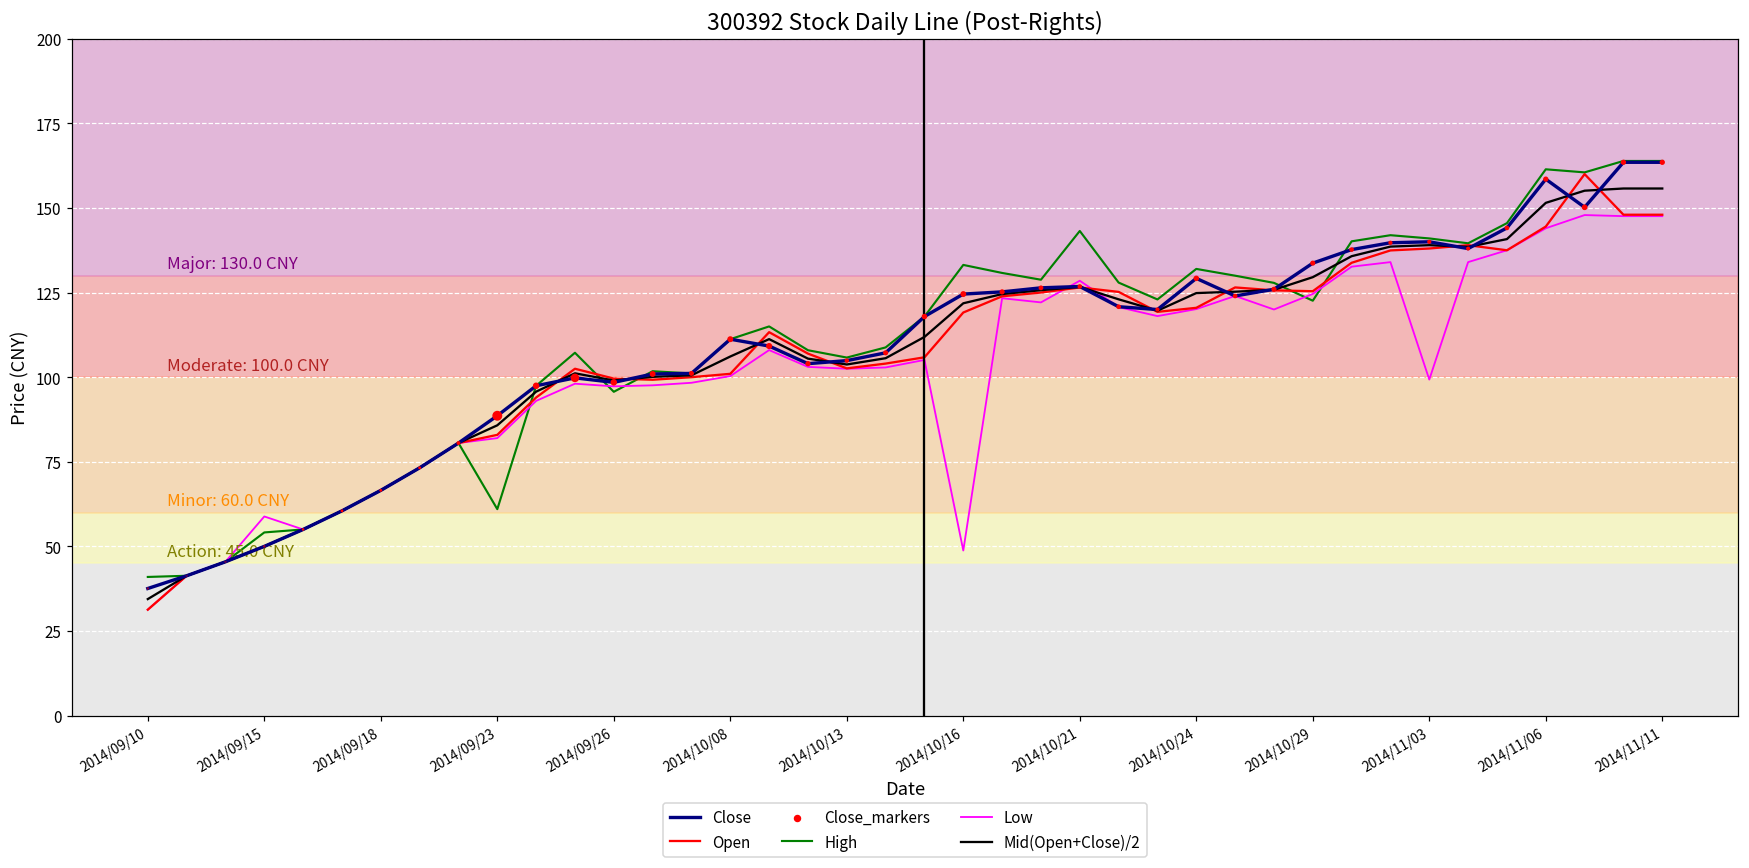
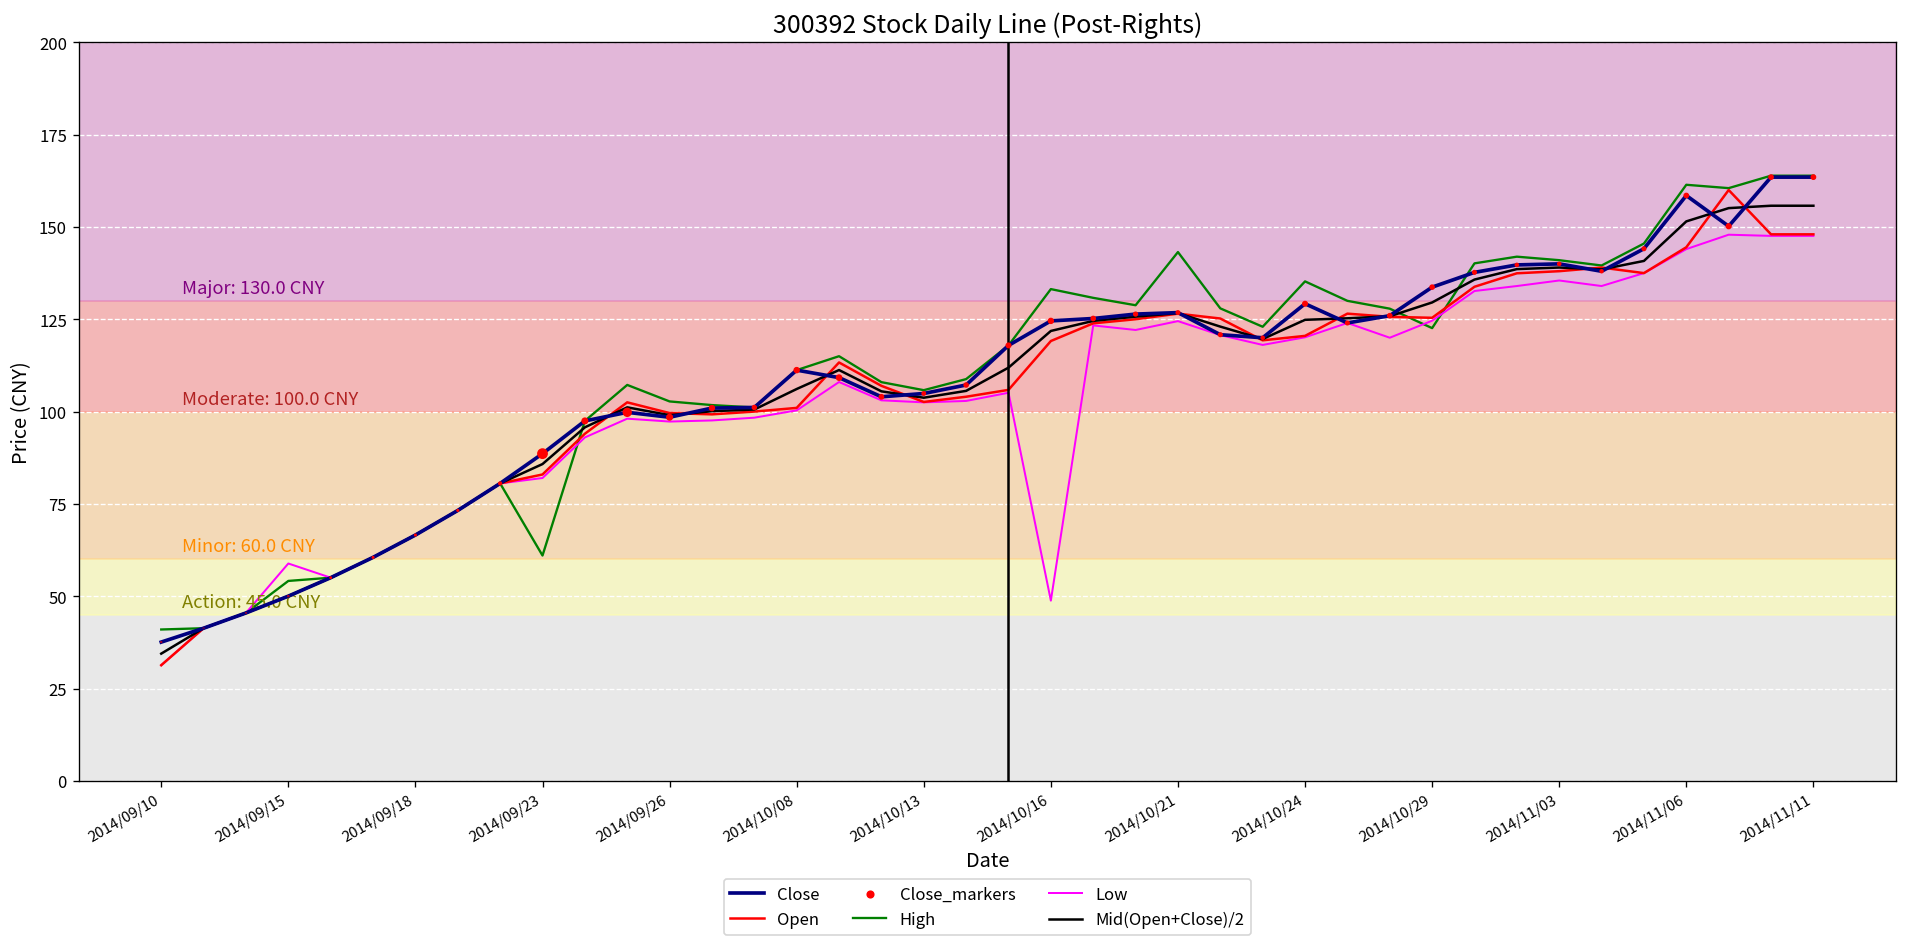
  {
    "High": {
      "2014/09/10": 41,
      "2014/09/15": 54,
      "2014/09/23": 61,
-     "2014/09/26": 96,
+     "2014/09/26": 103,
      "2014/10/13": 106,
      "2014/10/16": 133,
      "2014/10/21": 143,
-     "2014/10/24": 132,
+     "2014/10/24": 135,
      "2014/10/29": 123,
      "2014/11/03": 141,
      "2014/11/06": 161
    },
    "Low": {
      "2014/09/23": 82,
      "2014/09/26": 97,
      "2014/10/16": 49,
-     "2014/10/21": 129,
-     "2014/11/03": 99
+     "2014/10/21": 125,
+     "2014/11/03": 136
    },
    "Mid(Open+Close)/2": {
      "2014/09/10": 34,
      "2014/09/23": 86,
      "2014/10/08": 106,
      "2014/10/13": 104,
      "2014/10/16": 122,
      "2014/10/24": 125,
      "2014/10/29": 130,
      "2014/11/03": 139,
      "2014/11/06": 152,
      "2014/11/11": 156
    }
  }
